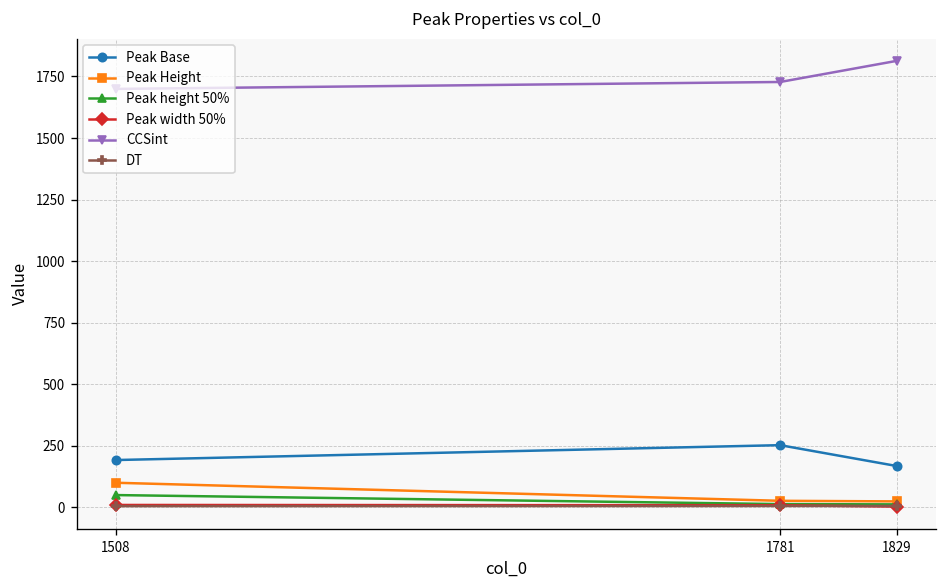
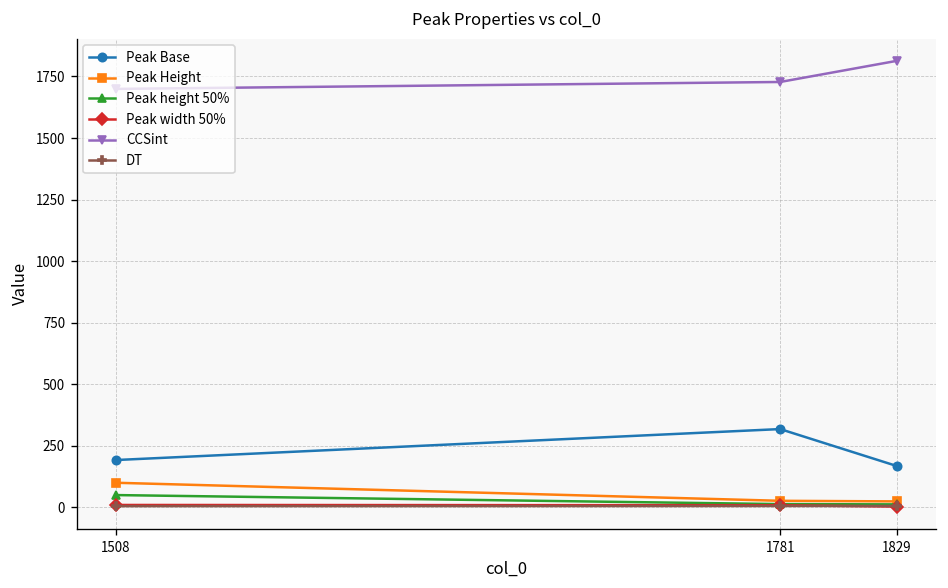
  {
    "Peak Base": {
      "1508": 190,
-     "1781": 250,
+     "1781": 320,
      "1829": 170
    },
    "Peak Height": {
      "1508": 100,
      "1781": 30
    },
    "Peak height 50%": {
      "1508": 50
    },
    "CCSint": {
      "1781": 1730,
      "1829": 1810
    }
  }
